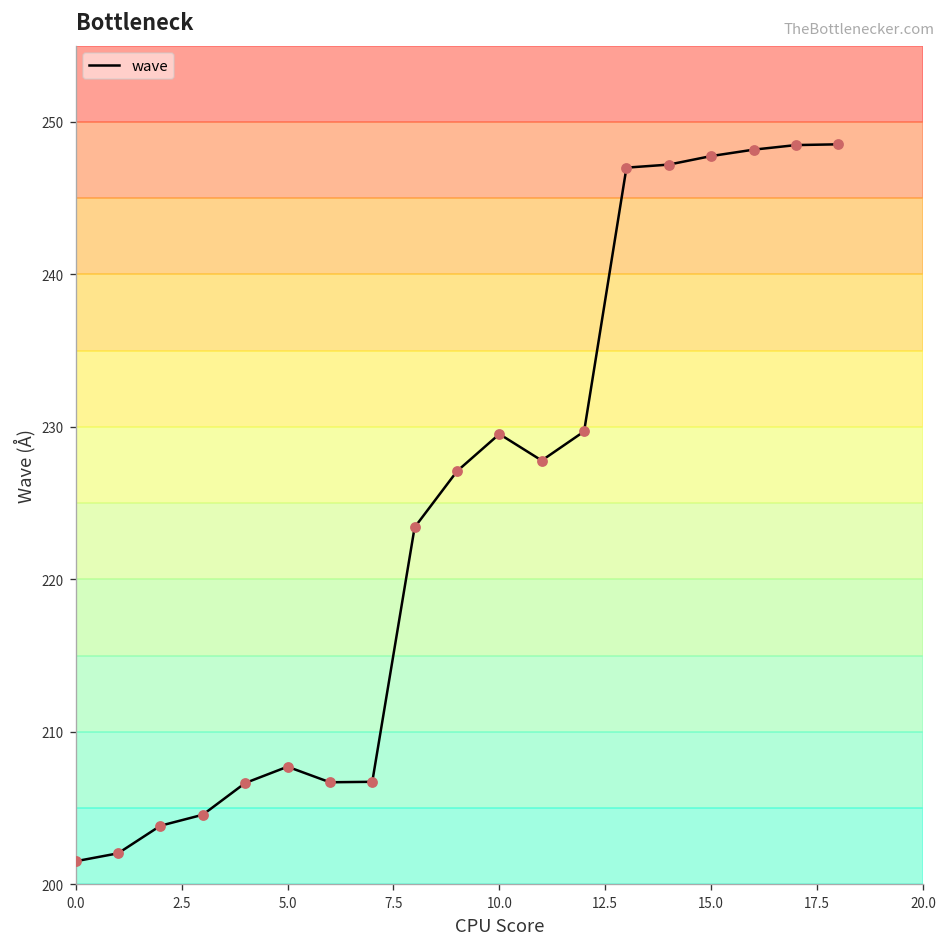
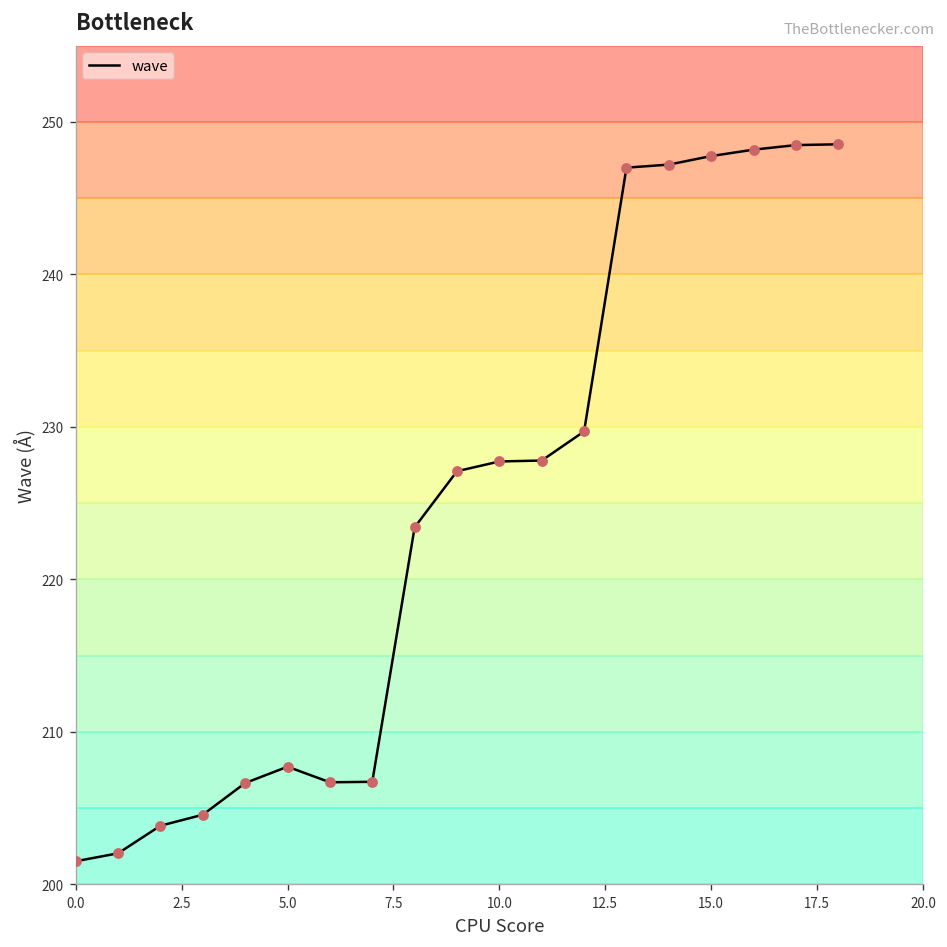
  {
    "0.0": 201.5,
    "5.0": 207.7,
-   "10.0": 229.5,
+   "10.0": 227.7,
    "15.0": 247.8
  }
